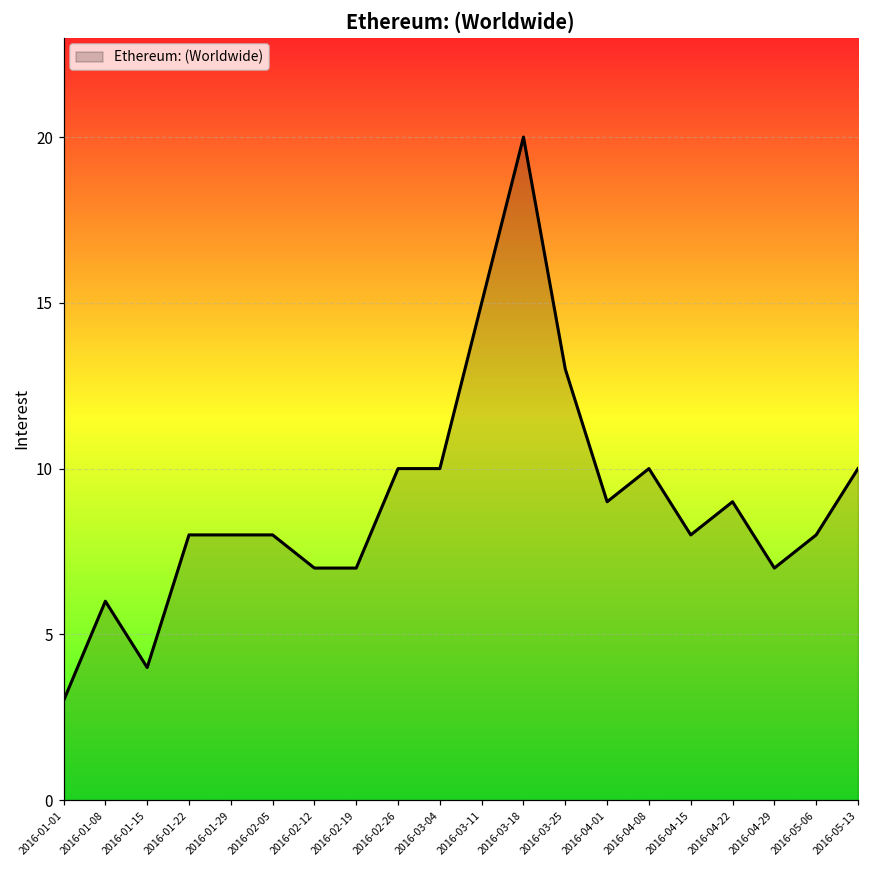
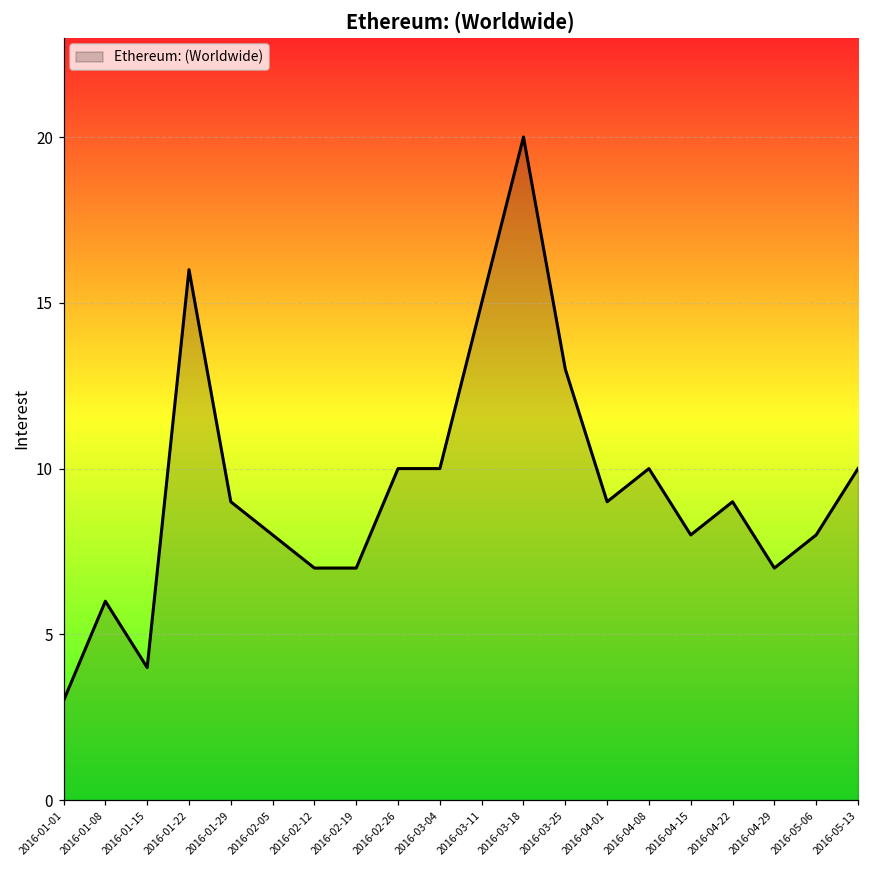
  {
    "2016-01-01": 3,
    "2016-01-08": 6,
    "2016-01-15": 4,
-   "2016-01-22": 8,
-   "2016-01-29": 8,
+   "2016-01-22": 16,
+   "2016-01-29": 9,
    "2016-02-05": 8,
    "2016-02-12": 7,
    "2016-02-19": 7,
    "2016-02-26": 10,
    "2016-03-04": 10,
    "2016-03-11": 15,
    "2016-03-18": 20,
    "2016-03-25": 13,
    "2016-04-01": 9,
    "2016-04-08": 10,
    "2016-04-15": 8,
    "2016-04-22": 9,
    "2016-04-29": 7,
    "2016-05-06": 8,
    "2016-05-13": 10
  }
